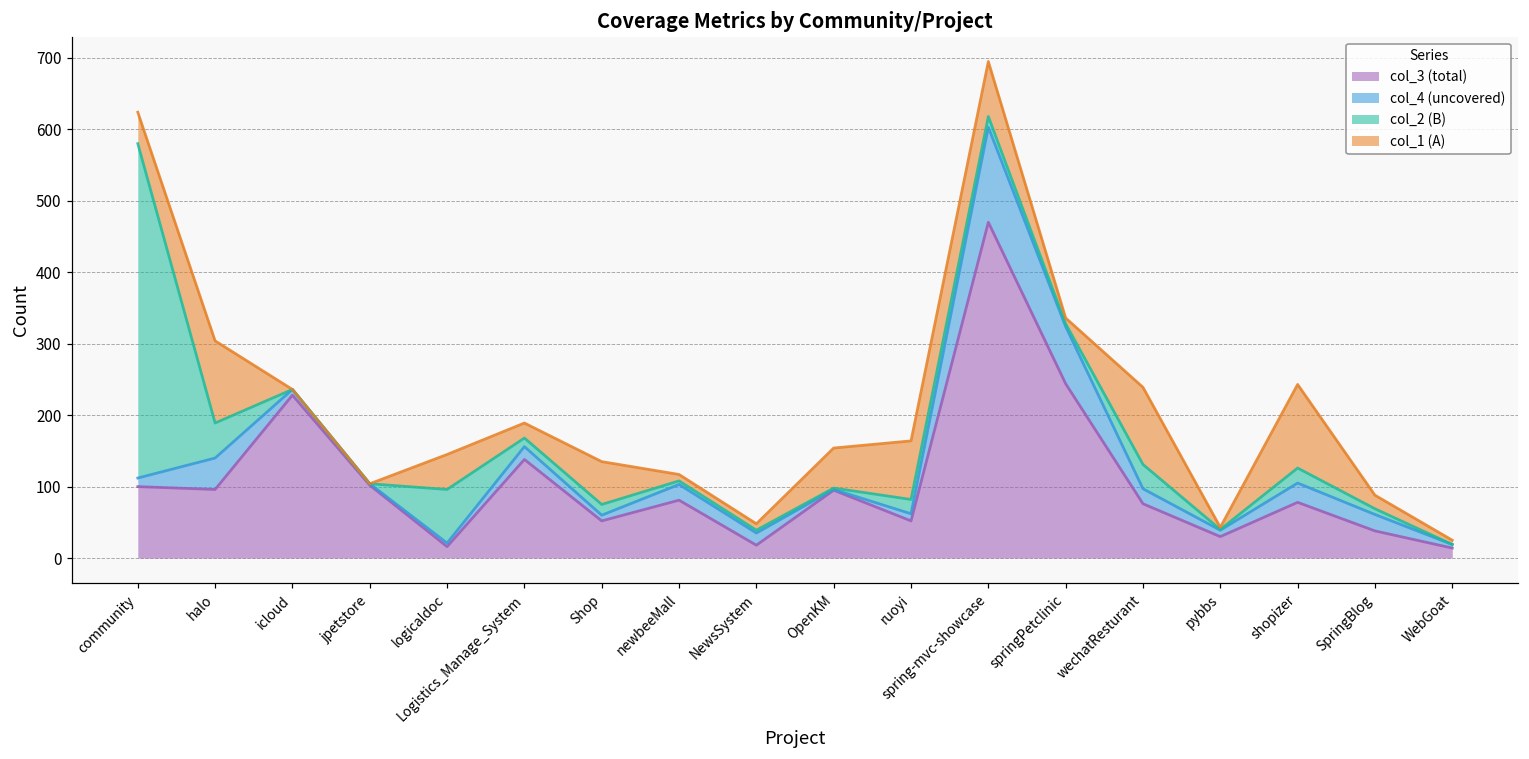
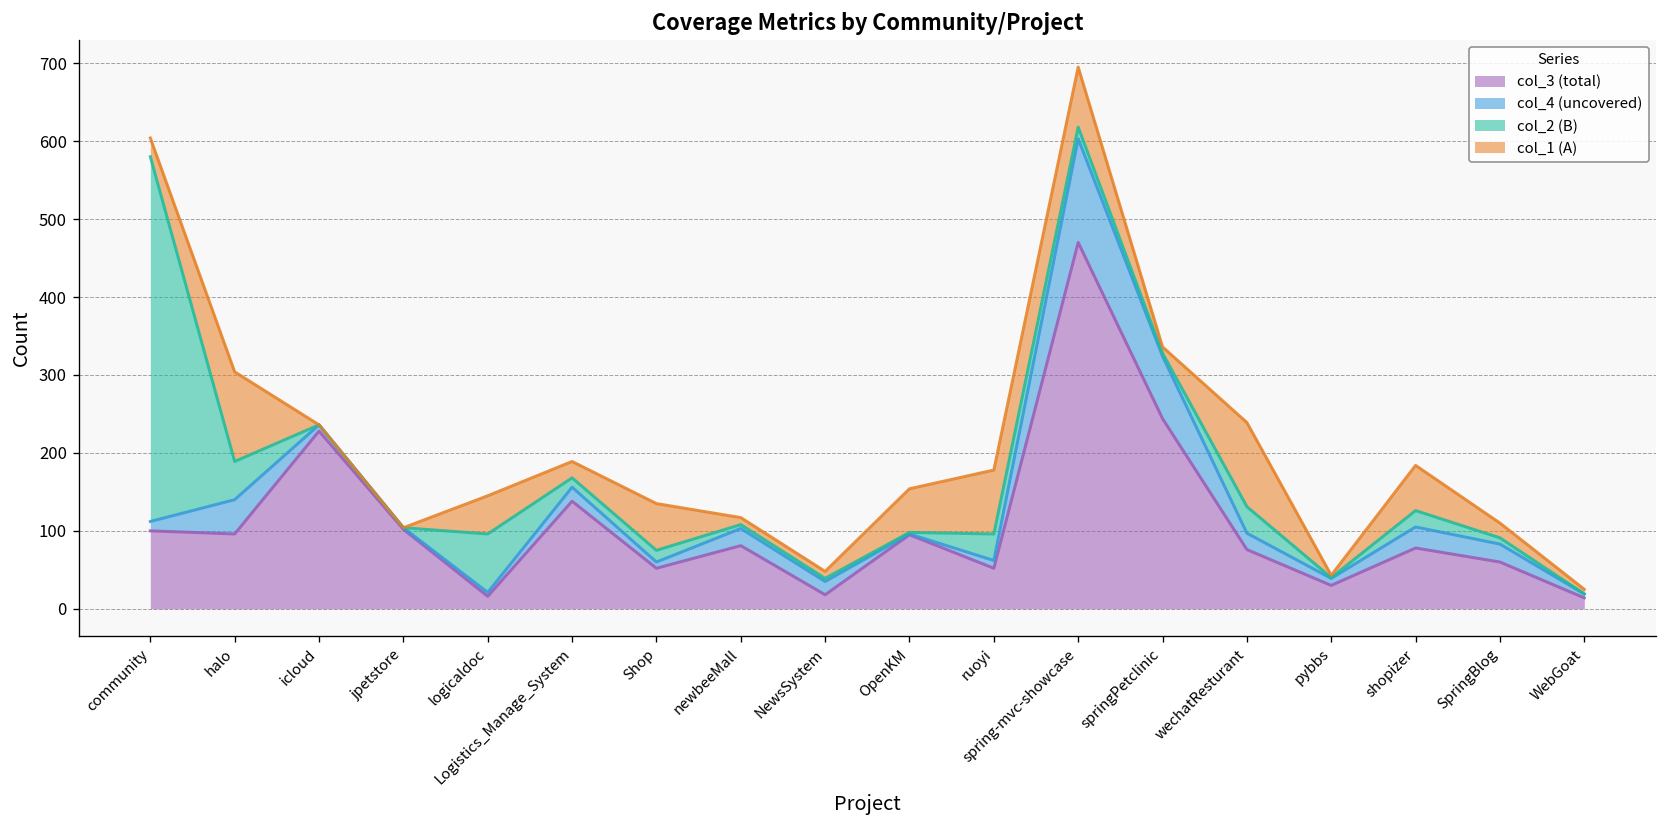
  {
    "col_3 (total)": {
      "community": 100,
      "halo": 100,
      "icloud": 230,
      "logicaldoc": 20,
      "Logistics_Manage_System": 140,
      "Shop": 50,
      "newbeeMall": 80,
      "NewsSystem": 20,
      "ruoyi": 50,
      "spring-mvc-showcase": 470,
      "springPetclinic": 240,
      "wechatResturant": 80,
      "pybbs": 30,
      "shopizer": 80,
-     "SpringBlog": 40,
+     "SpringBlog": 60,
      "WebGoat": 10
    },
    "col_4 (uncovered)": {
      "community": 10,
      "halo": 40,
      "logicaldoc": 10,
      "Logistics_Manage_System": 20,
      "Shop": 10,
      "newbeeMall": 20,
      "NewsSystem": 20,
      "ruoyi": 10,
      "spring-mvc-showcase": 130,
      "springPetclinic": 80,
      "wechatResturant": 20,
      "shopizer": 30,
      "SpringBlog": 20
    },
    "col_2 (B)": {
      "community": 470,
      "halo": 50,
      "logicaldoc": 80,
      "Logistics_Manage_System": 10,
      "Shop": 20,
      "newbeeMall": 10,
      "NewsSystem": 0,
-     "ruoyi": 20,
+     "ruoyi": 30,
      "spring-mvc-showcase": 20,
      "springPetclinic": 0,
      "wechatResturant": 30,
      "shopizer": 20,
      "SpringBlog": 10
    },
    "col_1 (A)": {
-     "community": 40,
+     "community": 20,
      "halo": 120,
      "logicaldoc": 50,
      "Logistics_Manage_System": 20,
      "Shop": 60,
      "newbeeMall": 10,
      "NewsSystem": 10,
      "OpenKM": 60,
      "ruoyi": 80,
      "spring-mvc-showcase": 80,
      "springPetclinic": 10,
      "wechatResturant": 110,
-     "shopizer": 120,
+     "shopizer": 60,
      "SpringBlog": 20,
      "WebGoat": 10
    }
  }
